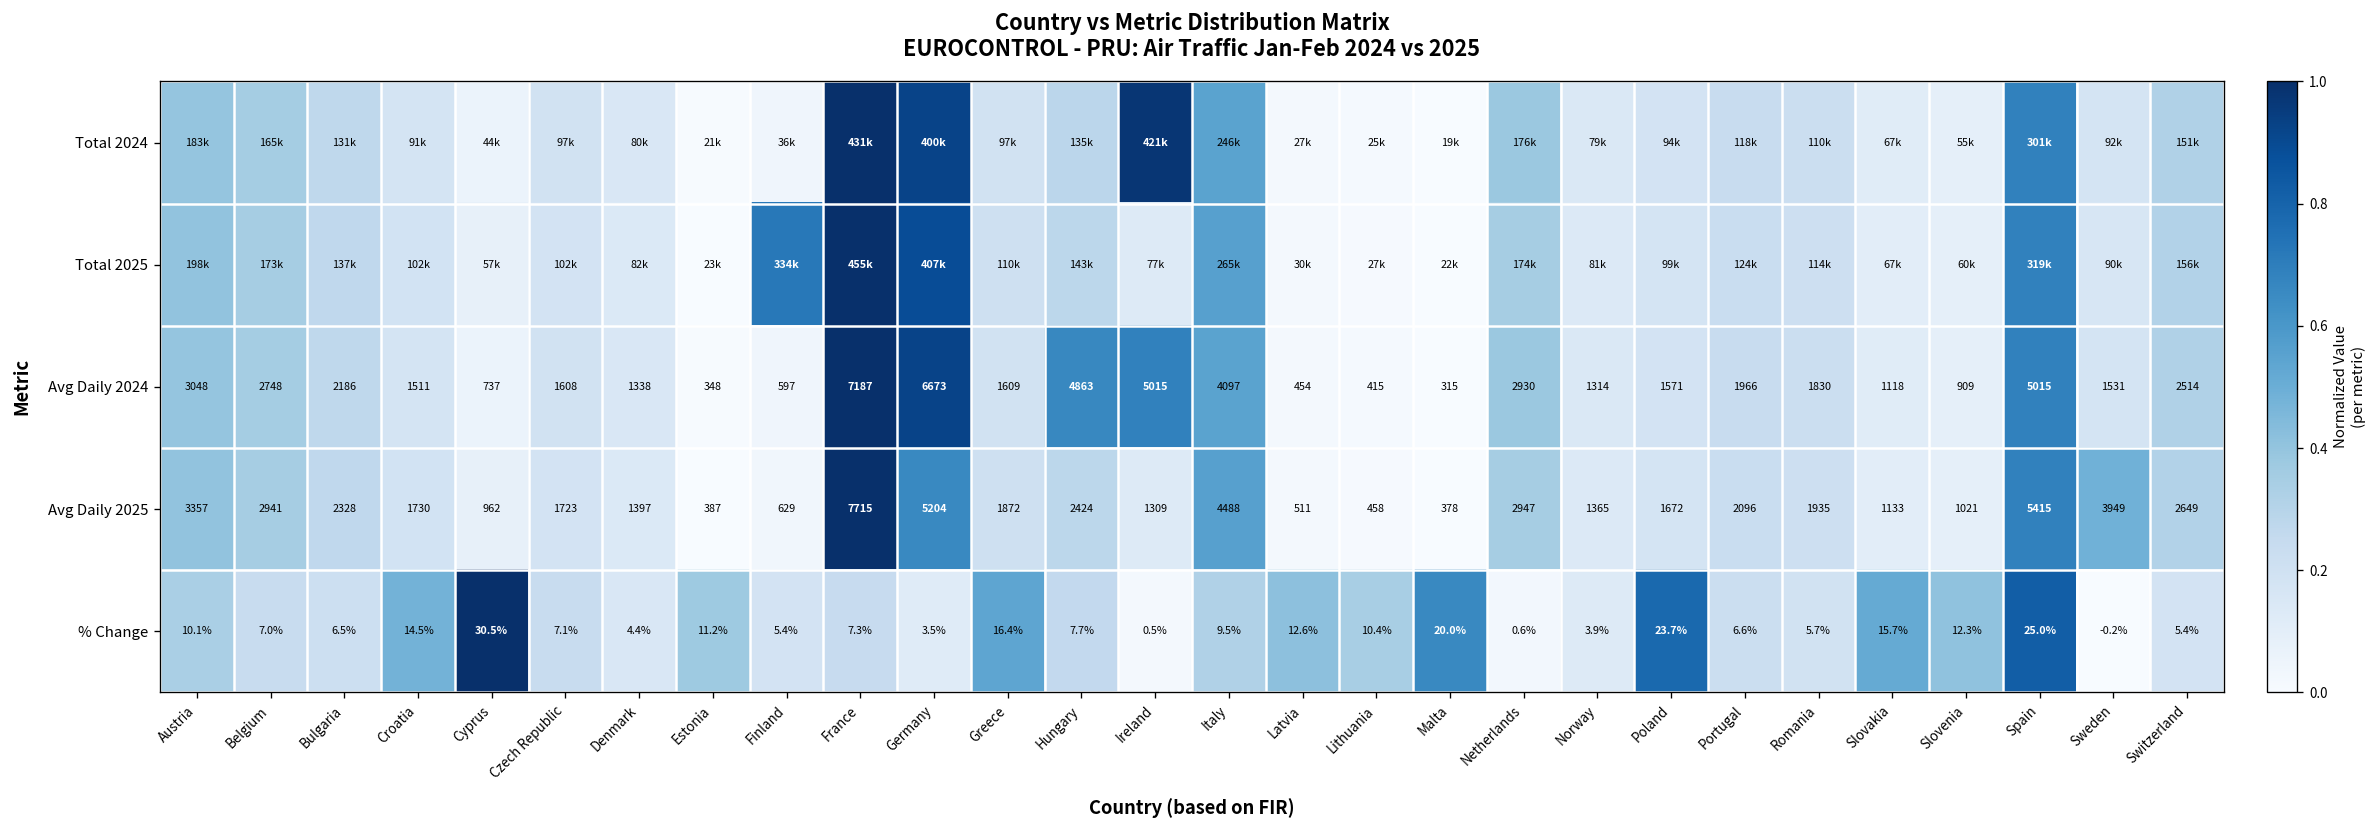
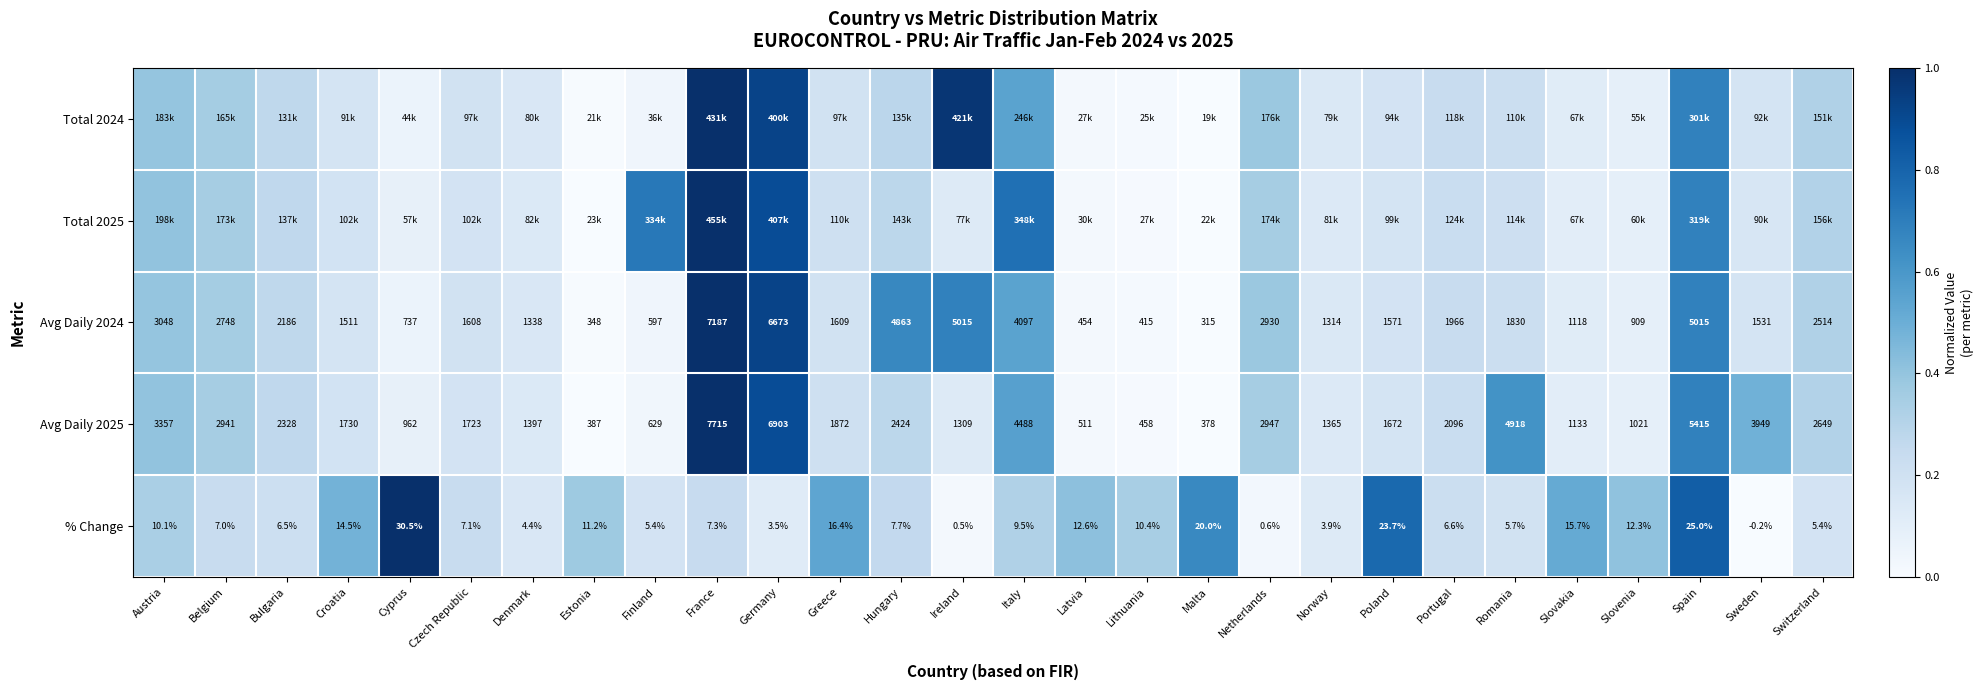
  {
    "Total 2024": {
      "Austria": "183k",
      "Belgium": "165k",
      "Bulgaria": "131k",
      "Croatia": "91k",
      "Cyprus": "44k",
      "Czech Republic": "97k",
      "Denmark": "80k",
      "Estonia": "21k",
      "Finland": "36k",
      "France": "431k",
      "Germany": "400k",
      "Greece": "97k",
      "Hungary": "135k",
      "Ireland": "421k",
      "Italy": "246k",
      "Latvia": "27k",
      "Lithuania": "25k",
      "Malta": "19k",
      "Netherlands": "176k",
      "Norway": "79k",
      "Poland": "94k",
      "Portugal": "118k",
      "Romania": "110k",
      "Slovakia": "67k",
      "Slovenia": "55k",
      "Spain": "301k",
      "Sweden": "92k",
      "Switzerland": "151k"
    },
    "Total 2025": {
      "Austria": "198k",
      "Belgium": "173k",
      "Bulgaria": "137k",
      "Croatia": "102k",
      "Cyprus": "57k",
      "Czech Republic": "102k",
      "Denmark": "82k",
      "Estonia": "23k",
      "Finland": "334k",
      "France": "455k",
      "Germany": "407k",
      "Greece": "110k",
      "Hungary": "143k",
      "Ireland": "77k",
-     "Italy": "265k",
+     "Italy": "348k",
      "Latvia": "30k",
      "Lithuania": "27k",
      "Malta": "22k",
      "Netherlands": "174k",
      "Norway": "81k",
      "Poland": "99k",
      "Portugal": "124k",
      "Romania": "114k",
      "Slovakia": "67k",
      "Slovenia": "60k",
      "Spain": "319k",
      "Sweden": "90k",
      "Switzerland": "156k"
    },
    "Avg Daily 2024": {
      "Austria": "3048",
      "Belgium": "2748",
      "Bulgaria": "2186",
      "Croatia": "1511",
      "Cyprus": "737",
      "Czech Republic": "1608",
      "Denmark": "1338",
      "Estonia": "348",
      "Finland": "597",
      "France": "7187",
      "Germany": "6673",
      "Greece": "1609",
      "Hungary": "4863",
      "Ireland": "5015",
      "Italy": "4097",
      "Latvia": "454",
      "Lithuania": "415",
      "Malta": "315",
      "Netherlands": "2930",
      "Norway": "1314",
      "Poland": "1571",
      "Portugal": "1966",
      "Romania": "1830",
      "Slovakia": "1118",
      "Slovenia": "909",
      "Spain": "5015",
      "Sweden": "1531",
      "Switzerland": "2514"
    },
    "Avg Daily 2025": {
      "Austria": "3357",
      "Belgium": "2941",
      "Bulgaria": "2328",
      "Croatia": "1730",
      "Cyprus": "962",
      "Czech Republic": "1723",
      "Denmark": "1397",
      "Estonia": "387",
      "Finland": "629",
      "France": "7715",
-     "Germany": "5204",
+     "Germany": "6903",
      "Greece": "1872",
      "Hungary": "2424",
      "Ireland": "1309",
      "Italy": "4488",
      "Latvia": "511",
      "Lithuania": "458",
      "Malta": "378",
      "Netherlands": "2947",
      "Norway": "1365",
      "Poland": "1672",
      "Portugal": "2096",
-     "Romania": "1935",
+     "Romania": "4918",
      "Slovakia": "1133",
      "Slovenia": "1021",
      "Spain": "5415",
      "Sweden": "3949",
      "Switzerland": "2649"
    },
    "% Change": {
      "Austria": "10.1%",
      "Belgium": "7.0%",
      "Bulgaria": "6.5%",
      "Croatia": "14.5%",
      "Cyprus": "30.5%",
      "Czech Republic": "7.1%",
      "Denmark": "4.4%",
      "Estonia": "11.2%",
      "Finland": "5.4%",
      "France": "7.3%",
      "Germany": "3.5%",
      "Greece": "16.4%",
      "Hungary": "7.7%",
      "Ireland": "0.5%",
      "Italy": "9.5%",
      "Latvia": "12.6%",
      "Lithuania": "10.4%",
      "Malta": "20.0%",
      "Netherlands": "0.6%",
      "Norway": "3.9%",
      "Poland": "23.7%",
      "Portugal": "6.6%",
      "Romania": "5.7%",
      "Slovakia": "15.7%",
      "Slovenia": "12.3%",
      "Spain": "25.0%",
      "Sweden": "-0.2%",
      "Switzerland": "5.4%"
    }
  }
